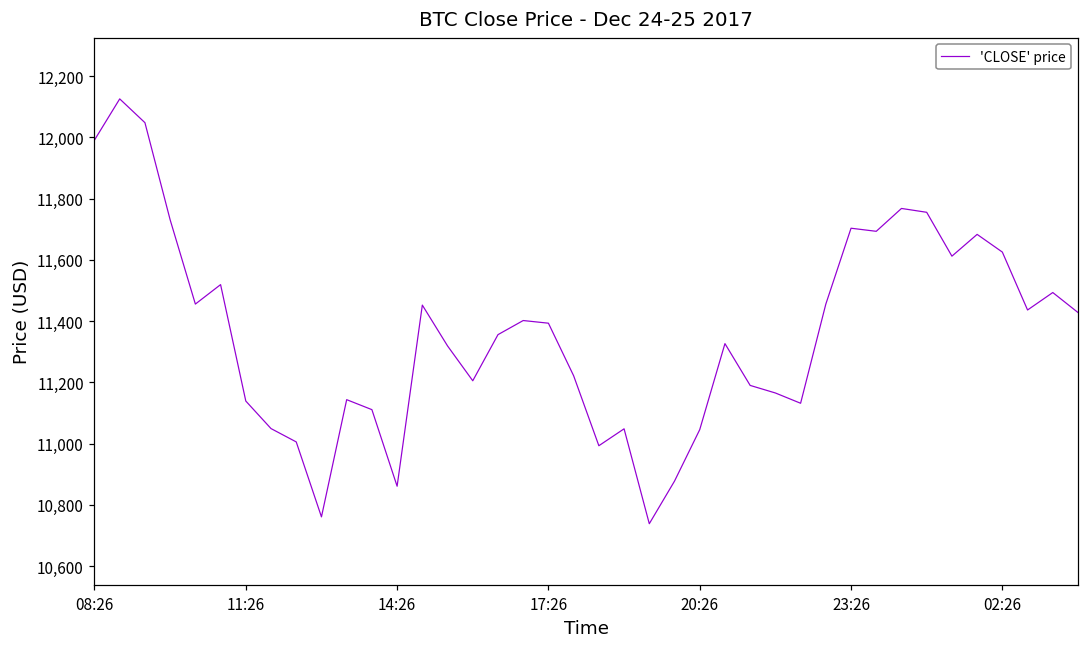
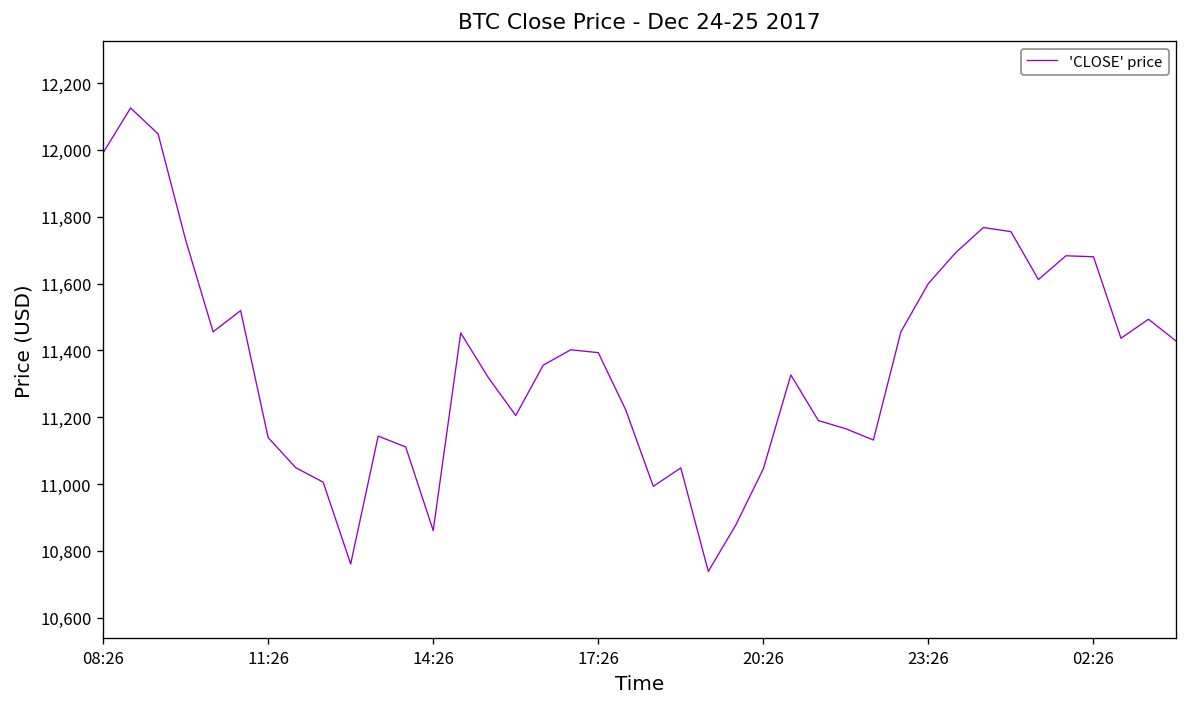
  {
    "08:26": "11,990",
    "11:26": "11,140",
    "14:26": "10,860",
    "17:26": "11,390",
    "20:26": "11,050",
-   "23:26": "11,700",
-   "02:26": "11,630"
+   "23:26": "11,600",
+   "02:26": "11,680"
  }
